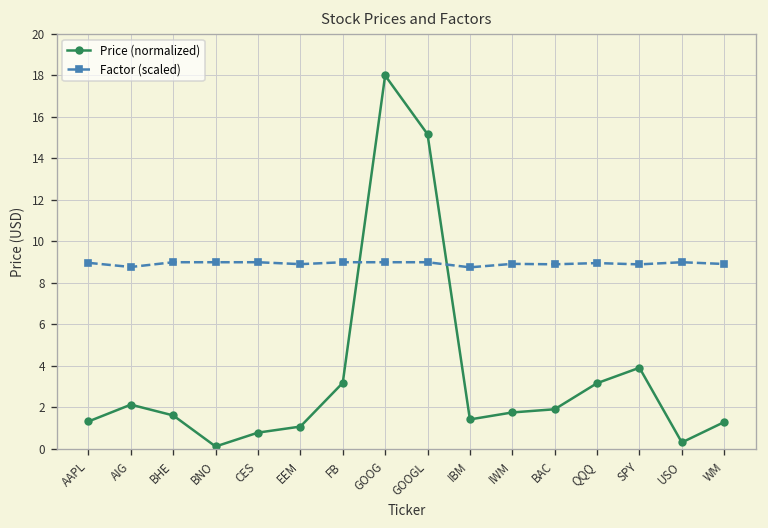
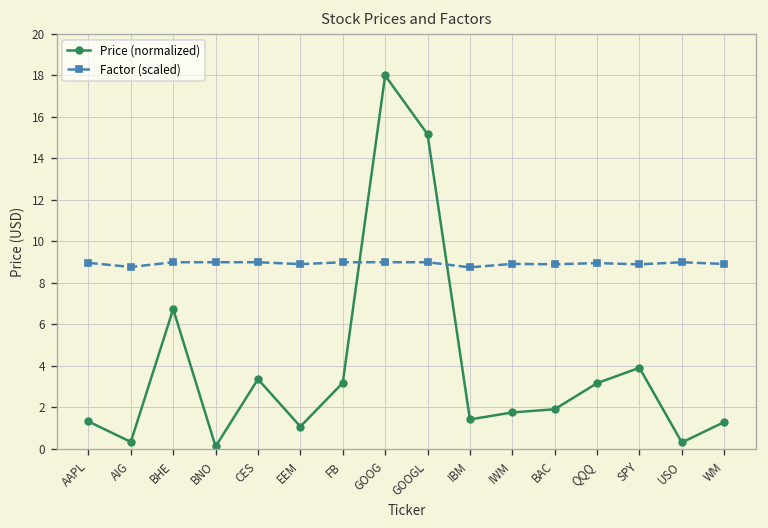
  {
    "Price (normalized)": {
      "AAPL": 1.3,
-     "AIG": 2.1,
-     "BHE": 1.6,
+     "AIG": 0.3,
+     "BHE": 6.7,
      "BNO": 0.1,
-     "CES": 0.8,
+     "CES": 3.4,
      "EEM": 1.1,
      "FB": 3.2,
      "GOOG": 18.0,
      "GOOGL": 15.2,
      "IBM": 1.4,
      "IWM": 1.8,
      "BAC": 1.9,
      "QQQ": 3.2,
      "SPY": 3.9,
      "USO": 0.3,
      "WM": 1.3
    },
    "Factor (scaled)": {
      "AAPL": 9.0,
      "AIG": 8.8,
      "BHE": 9.0,
      "BNO": 9.0,
      "CES": 9.0,
      "EEM": 8.9,
      "FB": 9.0,
      "GOOG": 9.0,
      "GOOGL": 9.0,
      "IBM": 8.8,
      "IWM": 8.9,
      "BAC": 8.9,
      "QQQ": 9.0,
      "SPY": 8.9,
      "USO": 9.0,
      "WM": 8.9
    }
  }
